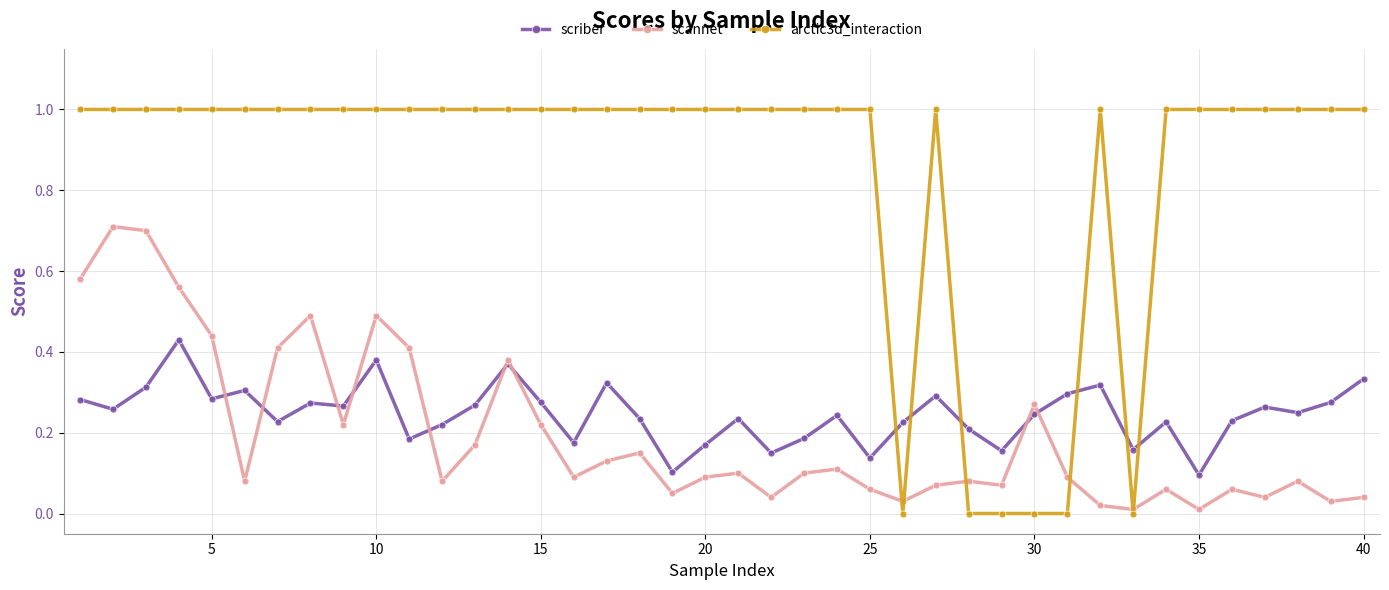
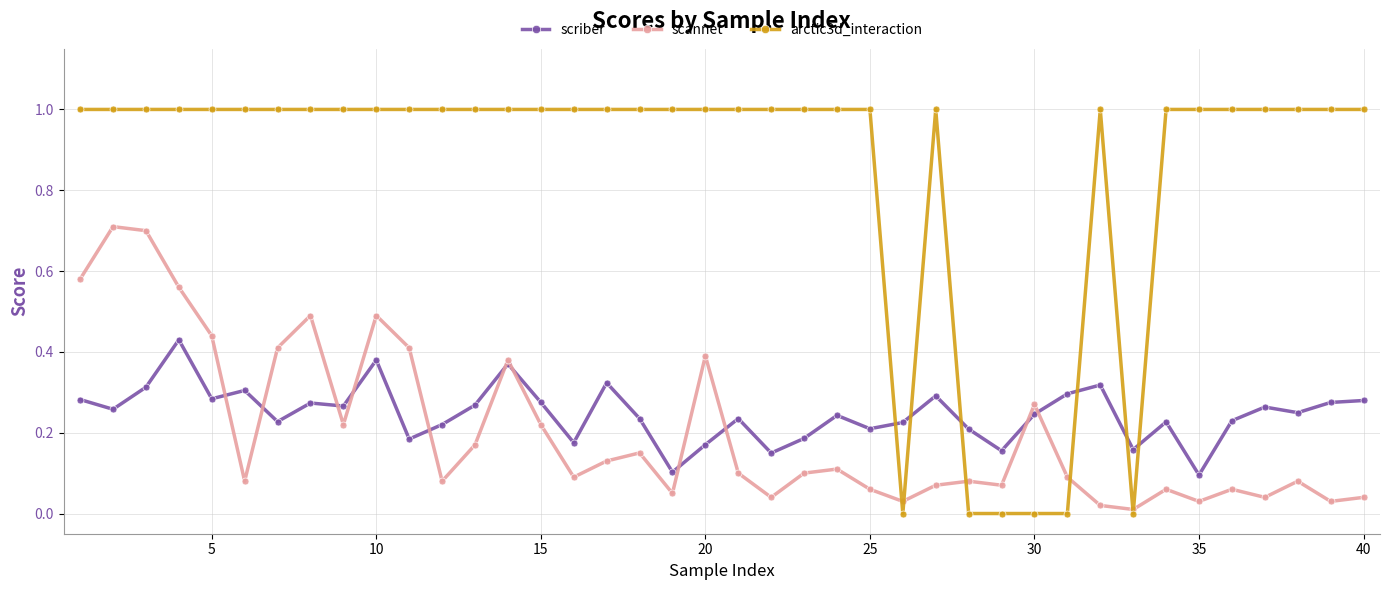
  {
    "scriber": {
      "5": 0.28,
      "10": 0.38,
      "15": 0.28,
      "20": 0.17,
-     "25": 0.14,
+     "25": 0.21,
      "30": 0.25,
      "35": 0.10,
-     "40": 0.33
+     "40": 0.28
    },
    "scannet": {
      "5": 0.44,
      "10": 0.49,
      "15": 0.22,
-     "20": 0.09,
+     "20": 0.39,
      "25": 0.06,
      "30": 0.27,
-     "35": 0.01,
+     "35": 0.03,
      "40": 0.04
    },
    "arctic3d_interaction": {
      "5": 1.00,
      "10": 1.00,
      "15": 1.00,
      "20": 1.00,
      "25": 1.00,
      "30": 0.00,
      "35": 1.00,
      "40": 1.00
    }
  }
